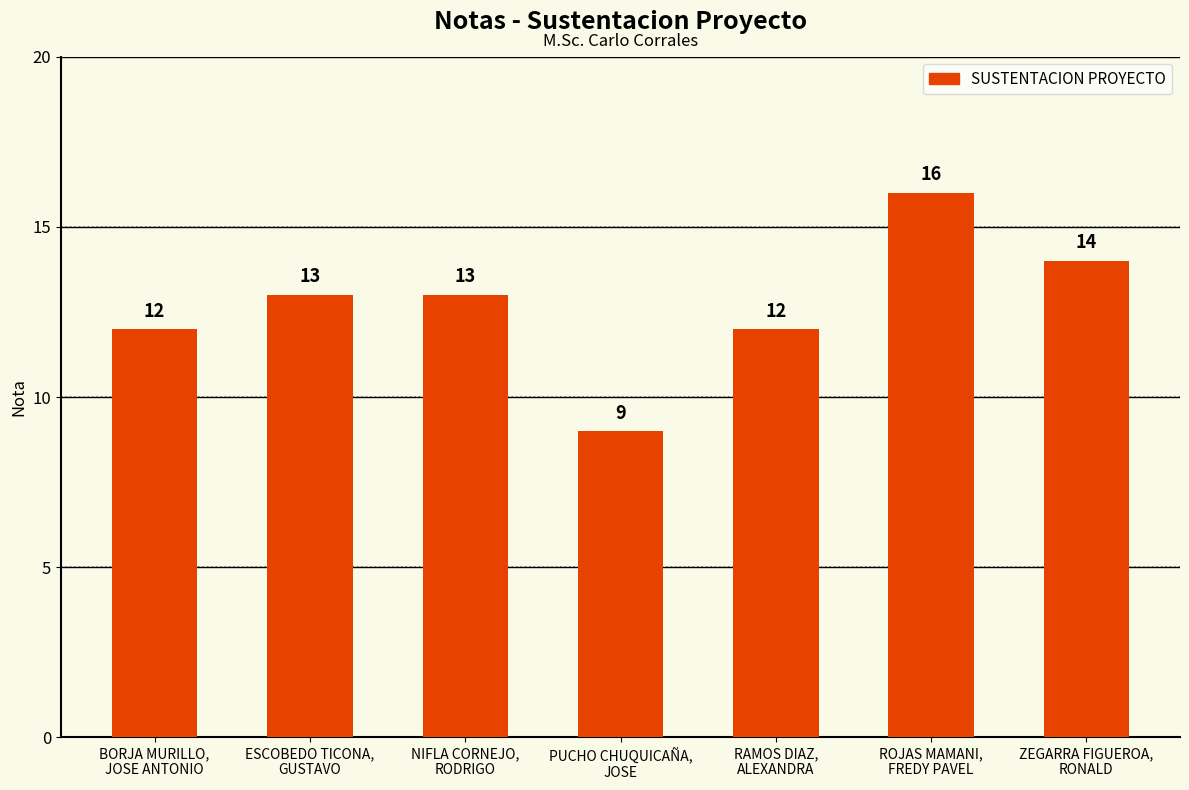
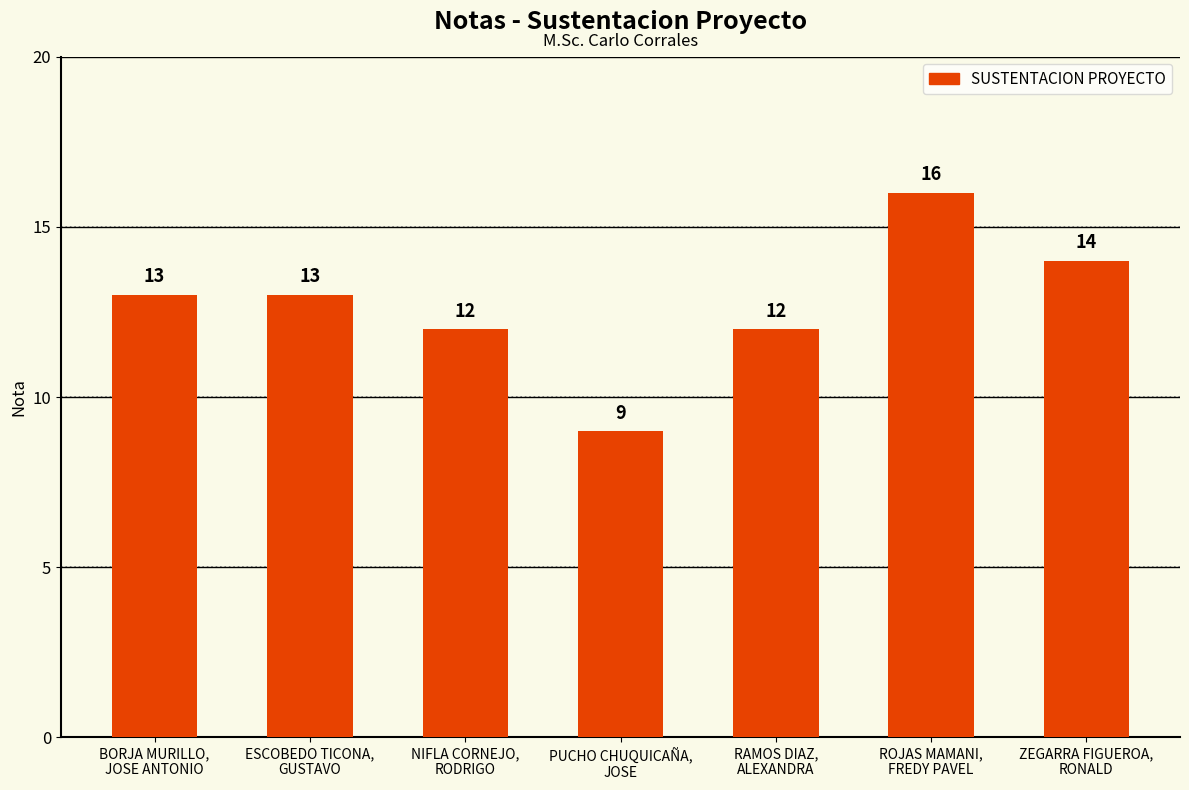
  {
-   "BORJA MURILLO, JOSE ANTONIO": 12,
+   "BORJA MURILLO, JOSE ANTONIO": 13,
    "ESCOBEDO TICONA, GUSTAVO": 13,
-   "NIFLA CORNEJO, RODRIGO": 13,
+   "NIFLA CORNEJO, RODRIGO": 12,
    "PUCHO CHUQUICAÑA, JOSE": 9,
    "RAMOS DIAZ, ALEXANDRA": 12,
    "ROJAS MAMANI, FREDY PAVEL": 16,
    "ZEGARRA FIGUEROA, RONALD": 14
  }
